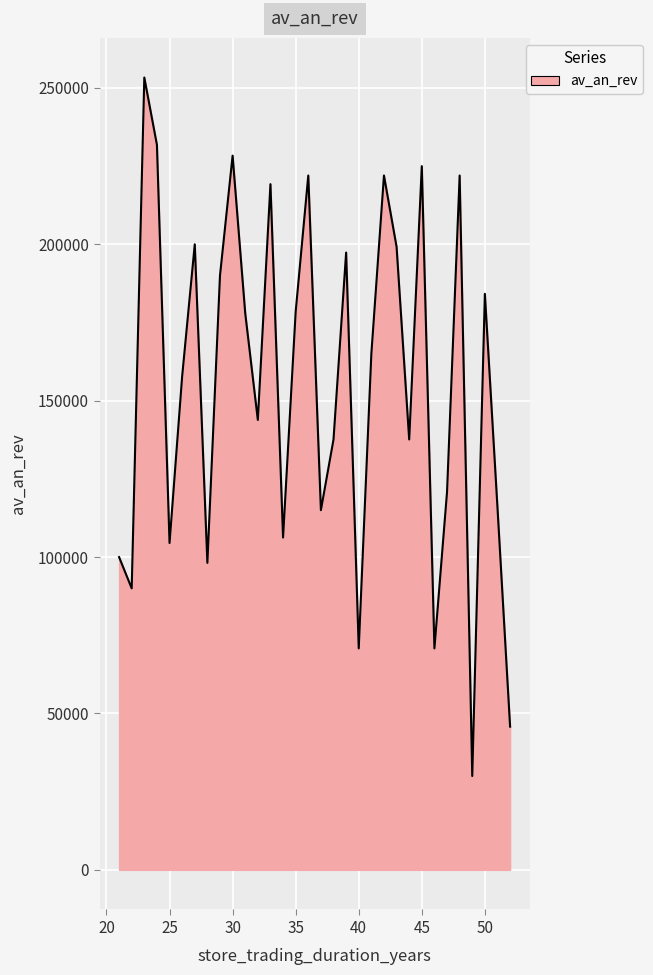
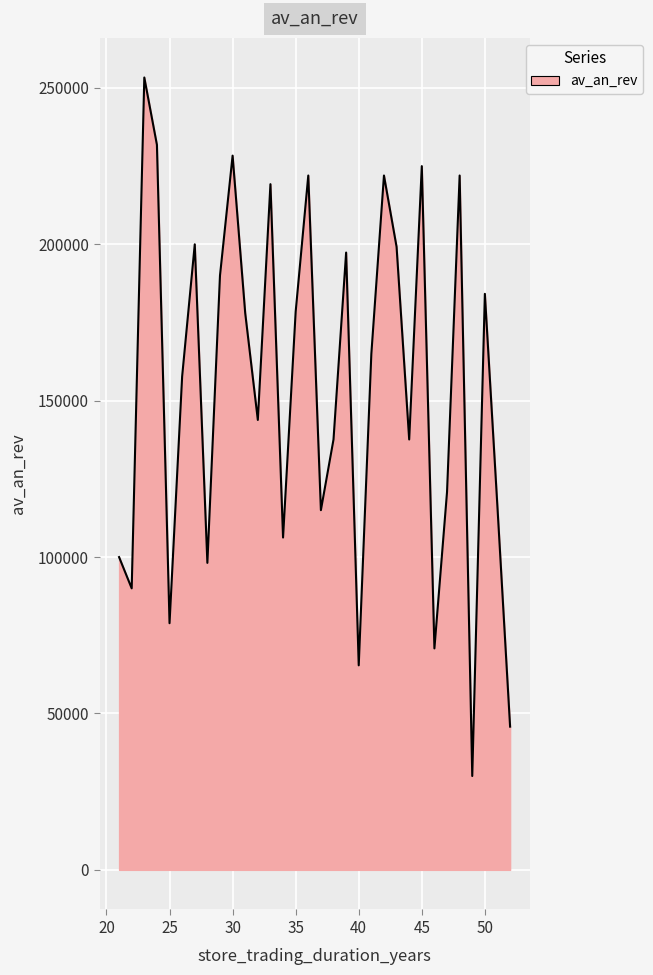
  {
-   "25": 105000,
+   "25": 79000,
    "30": 228000,
    "35": 178000,
-   "40": 71000,
+   "40": 65000,
    "45": 225000,
    "50": 184000
  }
